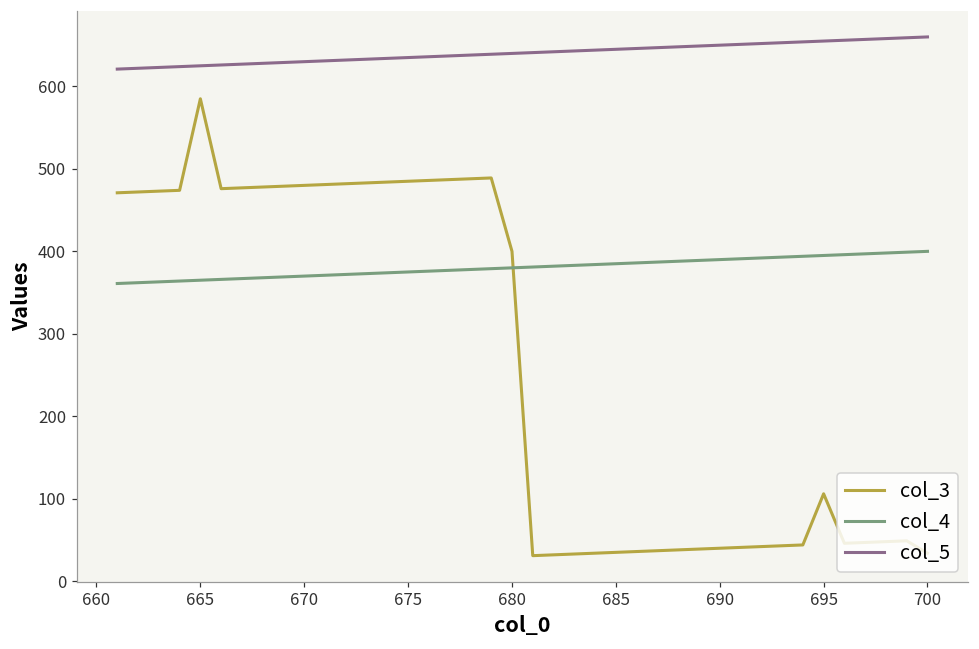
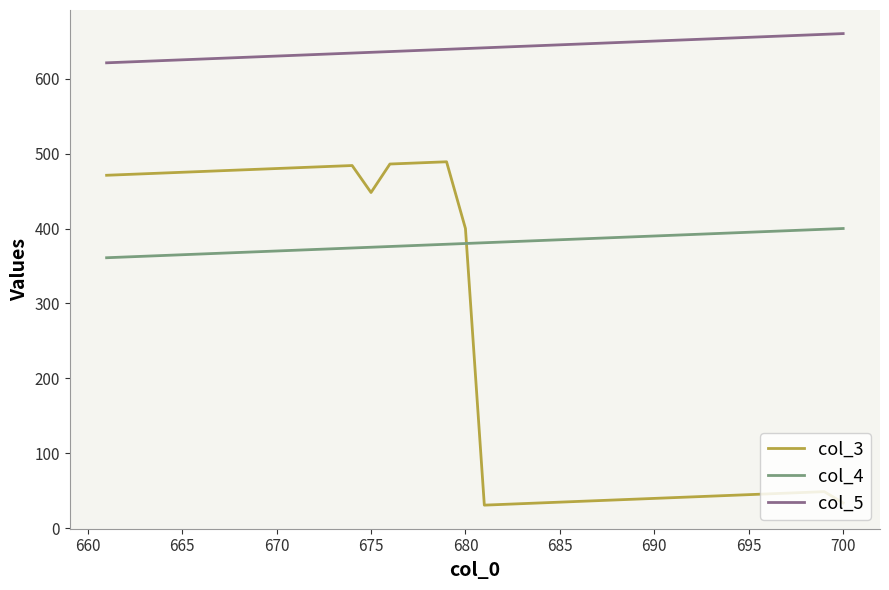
  {
    "col_3": {
-     "665": 590,
+     "665": 480,
      "670": 480,
-     "675": 490,
+     "675": 450,
      "680": 400,
      "685": 40,
      "690": 40,
-     "695": 110
+     "695": 50
    }
  }
